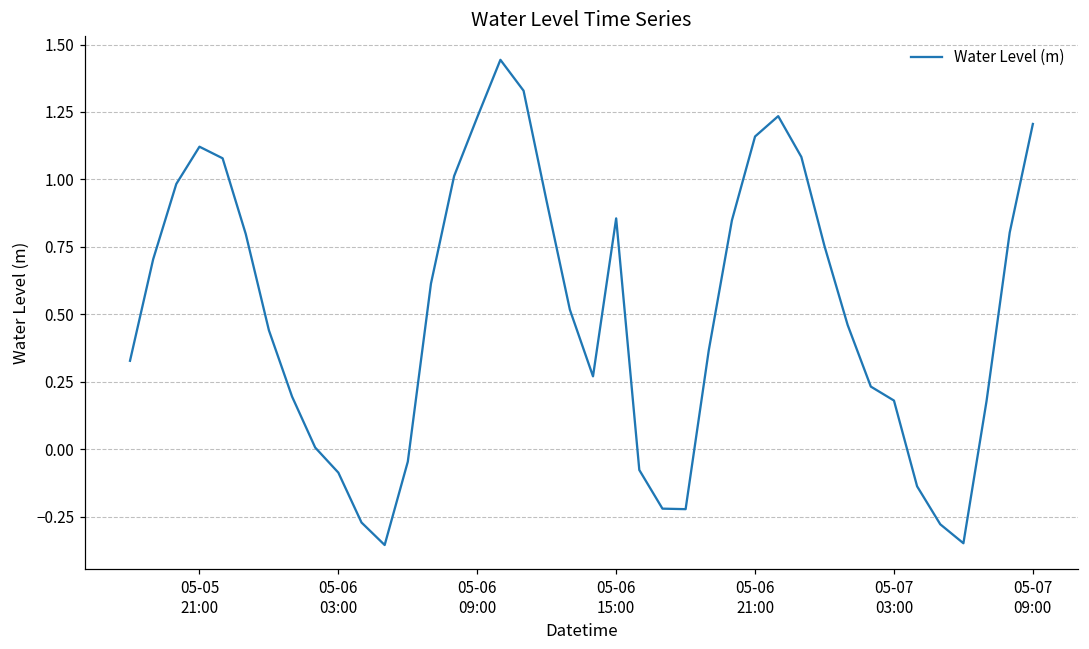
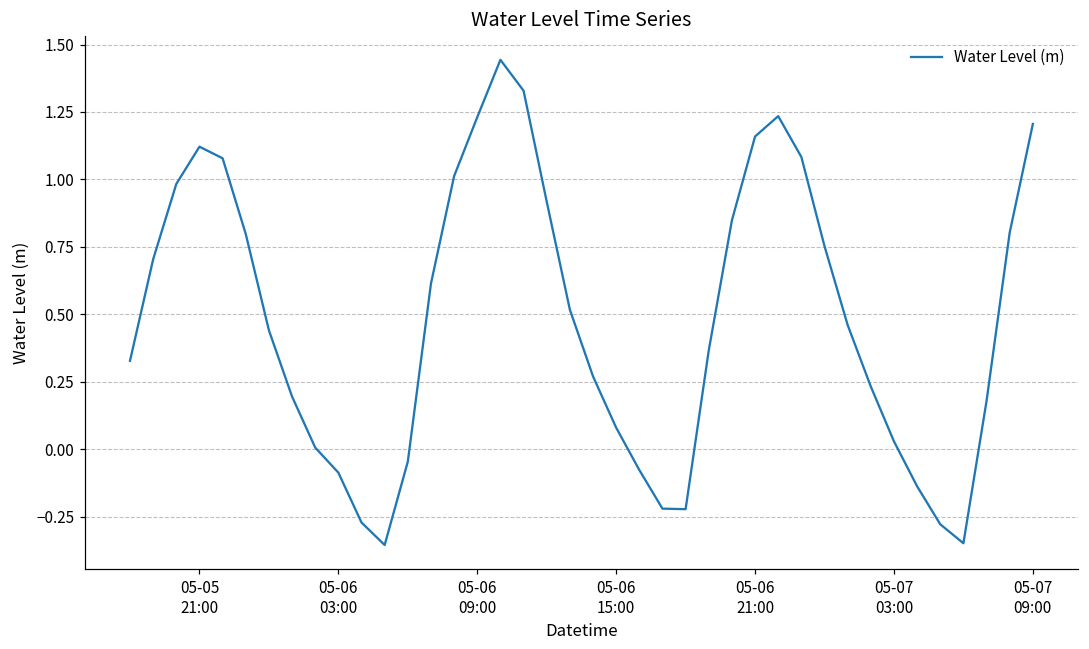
  {
    "05-05 21:00": 1.12,
    "05-06 03:00": -0.09,
    "05-06 09:00": 1.23,
-   "05-06 15:00": 0.86,
+   "05-06 15:00": 0.08,
    "05-06 21:00": 1.16,
-   "05-07 03:00": 0.18,
+   "05-07 03:00": 0.03,
    "05-07 09:00": 1.21
  }
